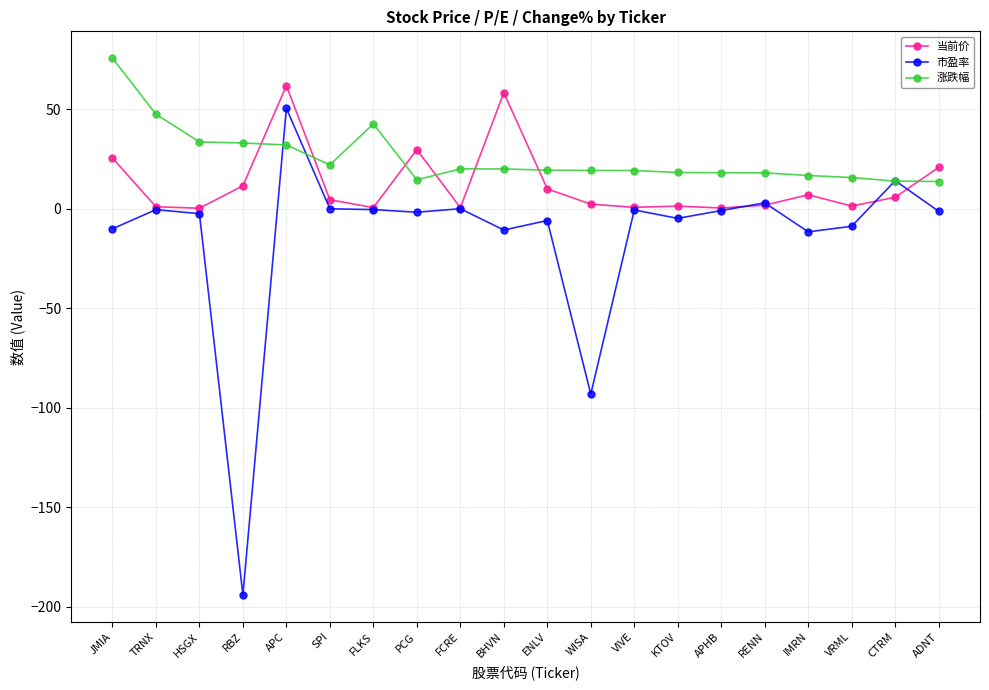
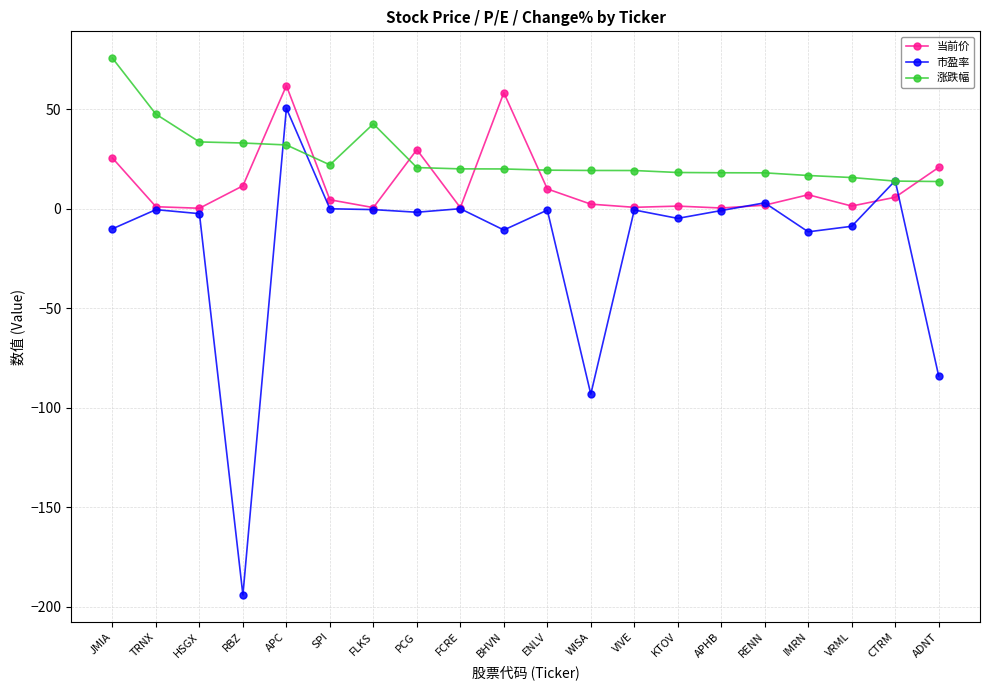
  {
    "当前价": {
      "JMIA": 25,
      "TRNX": 1,
      "HSGX": 0,
      "RBZ": 11,
      "APC": 62,
      "SPI": 4,
      "PCG": 30,
      "BHVN": 58,
      "ENLV": 10,
      "WISA": 2,
      "VIVE": 1,
      "KTOV": 1,
      "IMRN": 7,
      "VRML": 1,
      "CTRM": 6,
      "ADNT": 21
    },
    "市盈率": {
      "JMIA": -10,
      "TRNX": 0,
      "HSGX": -2,
      "RBZ": -194,
      "APC": 50,
      "SPI": 0,
      "PCG": -2,
      "BHVN": -11,
-     "ENLV": -6,
+     "ENLV": -1,
      "WISA": -93,
      "VIVE": -1,
      "KTOV": -5,
      "IMRN": -12,
      "VRML": -9,
-     "ADNT": -1
+     "ADNT": -84
    },
    "涨跌幅": {
      "JMIA": 76,
      "TRNX": 47,
      "HSGX": 34,
      "RBZ": 33,
      "APC": 32,
      "SPI": 22,
      "FLKS": 43,
-     "PCG": 15,
+     "PCG": 21,
      "FCRE": 20,
      "BHVN": 20,
      "ENLV": 19,
      "WISA": 19,
      "VIVE": 19,
      "KTOV": 18,
      "APHB": 18,
      "RENN": 18,
      "IMRN": 17,
      "VRML": 16,
      "ADNT": 14
    }
  }
